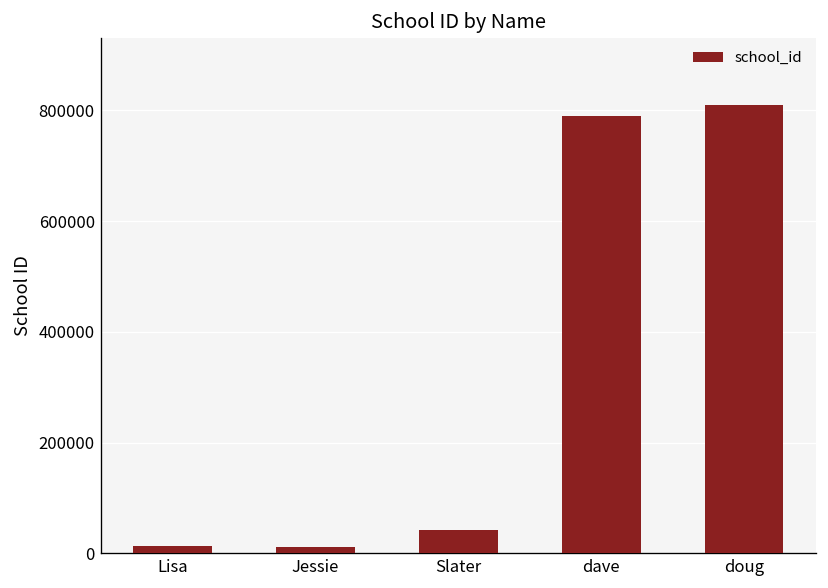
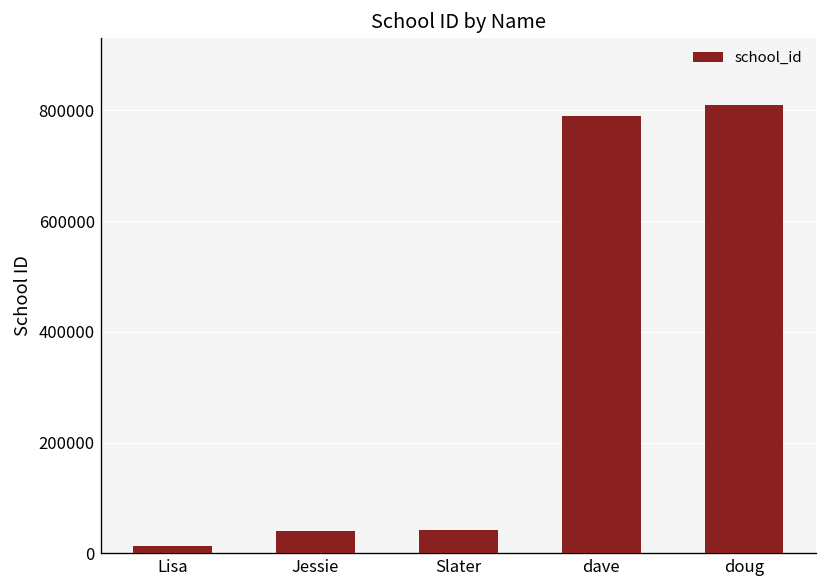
  {
    "Lisa": 10000,
-   "Jessie": 10000,
+   "Jessie": 40000,
    "Slater": 40000,
    "dave": 790000,
    "doug": 810000
  }
